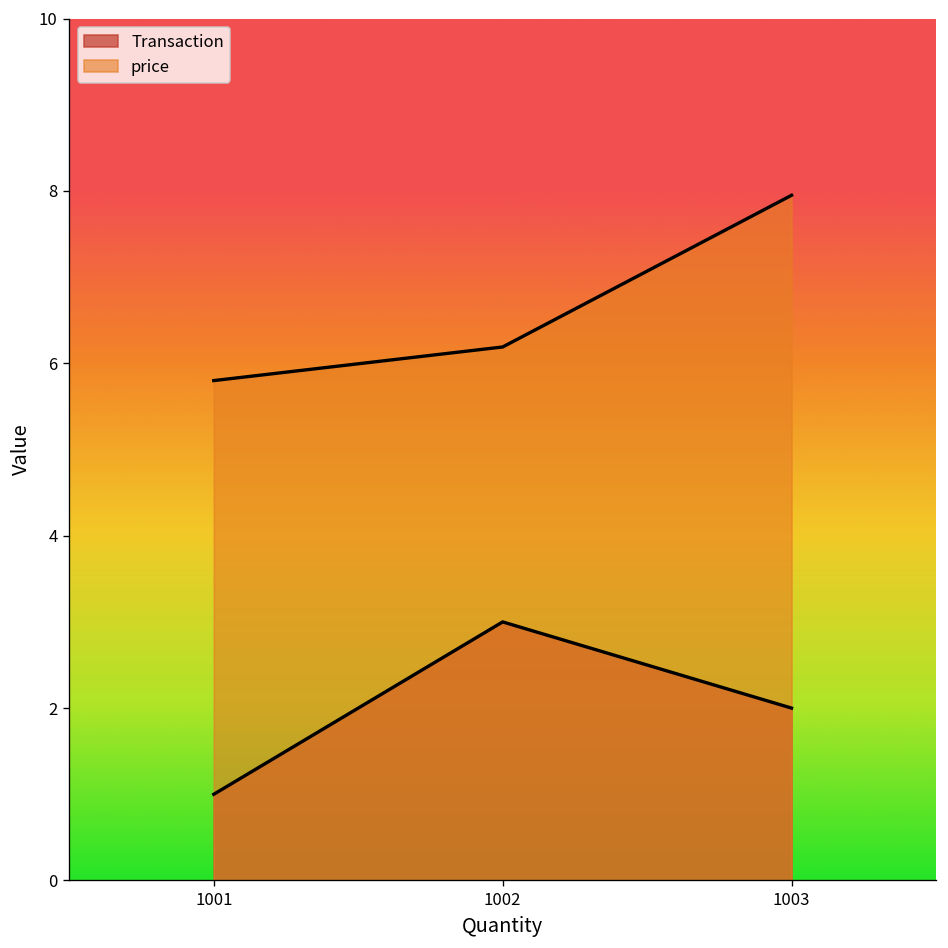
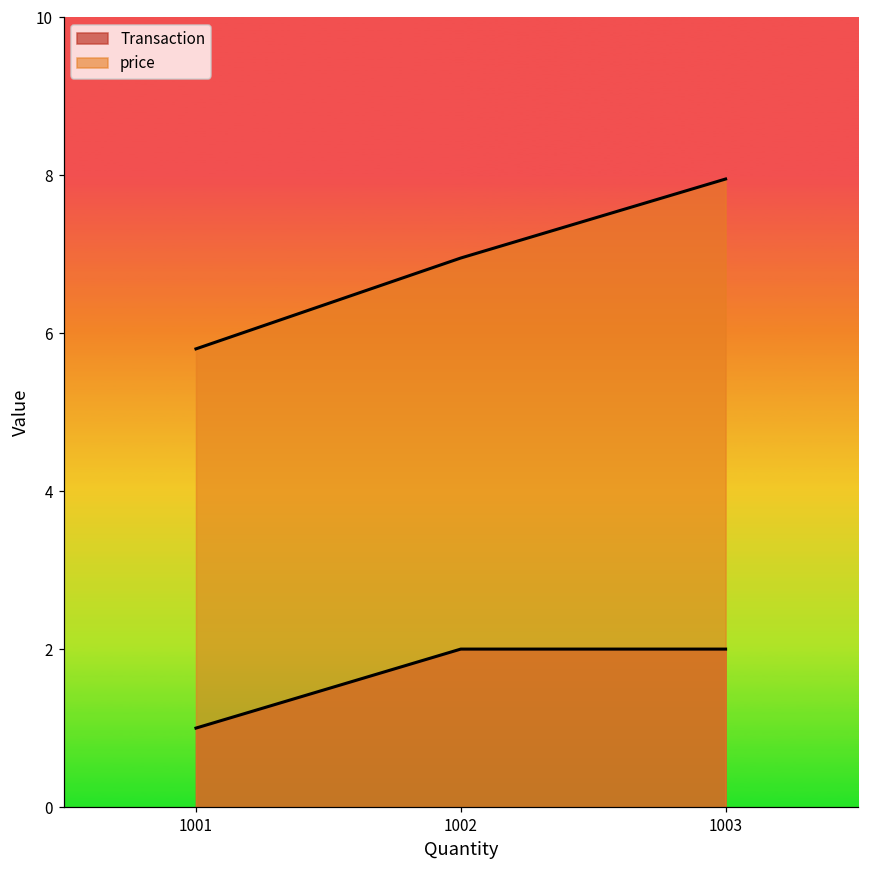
  {
    "Transaction": {
      "1001": 1,
-     "1002": 3,
+     "1002": 2,
      "1003": 2
    },
    "price": {
      "1001": 5.8,
-     "1002": 6.2,
+     "1002": 7.0,
      "1003": 8.0
    }
  }
